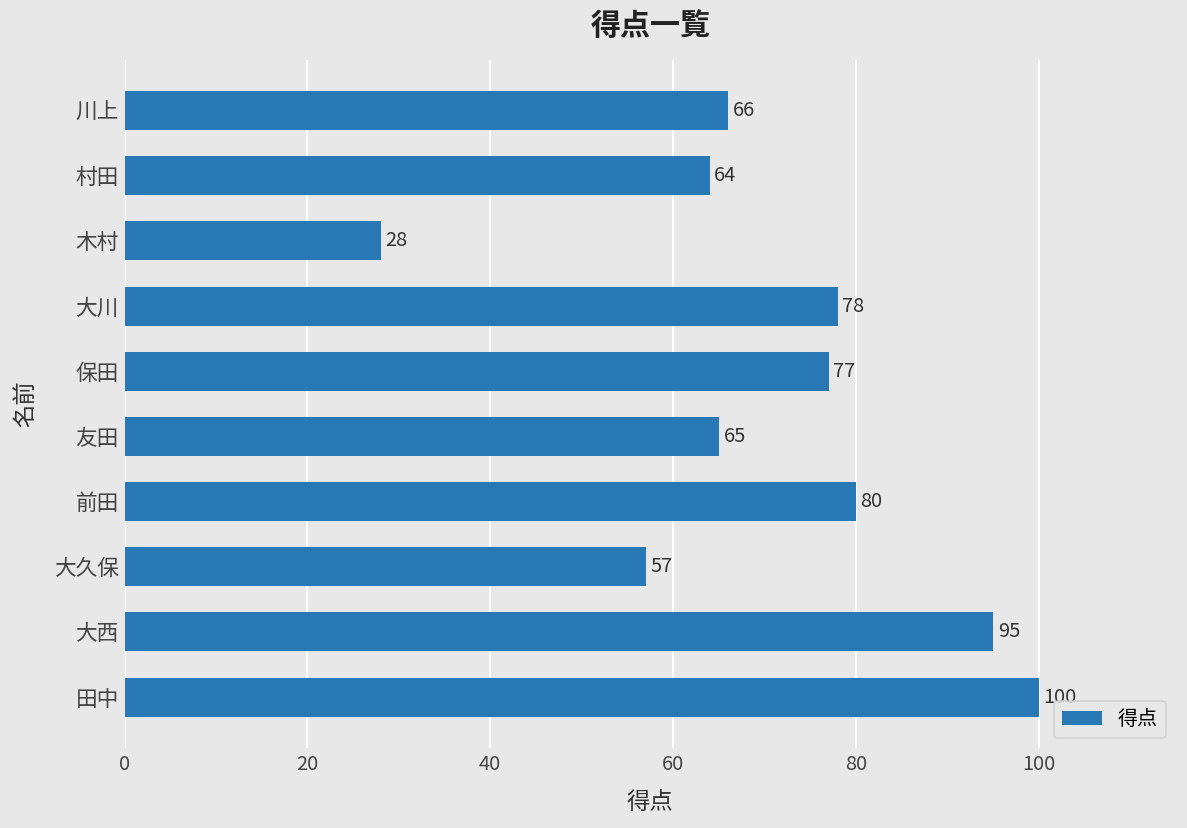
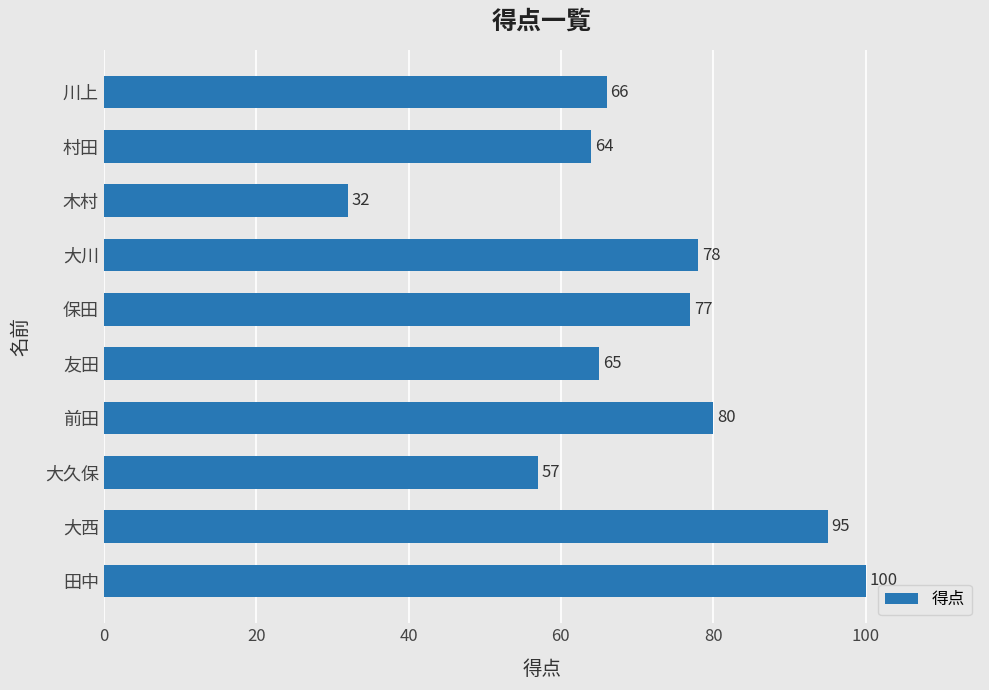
  {
    "川上": 66,
    "村田": 64,
-   "木村": 28,
+   "木村": 32,
    "大川": 78,
    "保田": 77,
    "友田": 65,
    "前田": 80,
    "大久保": 57,
    "大西": 95
  }
